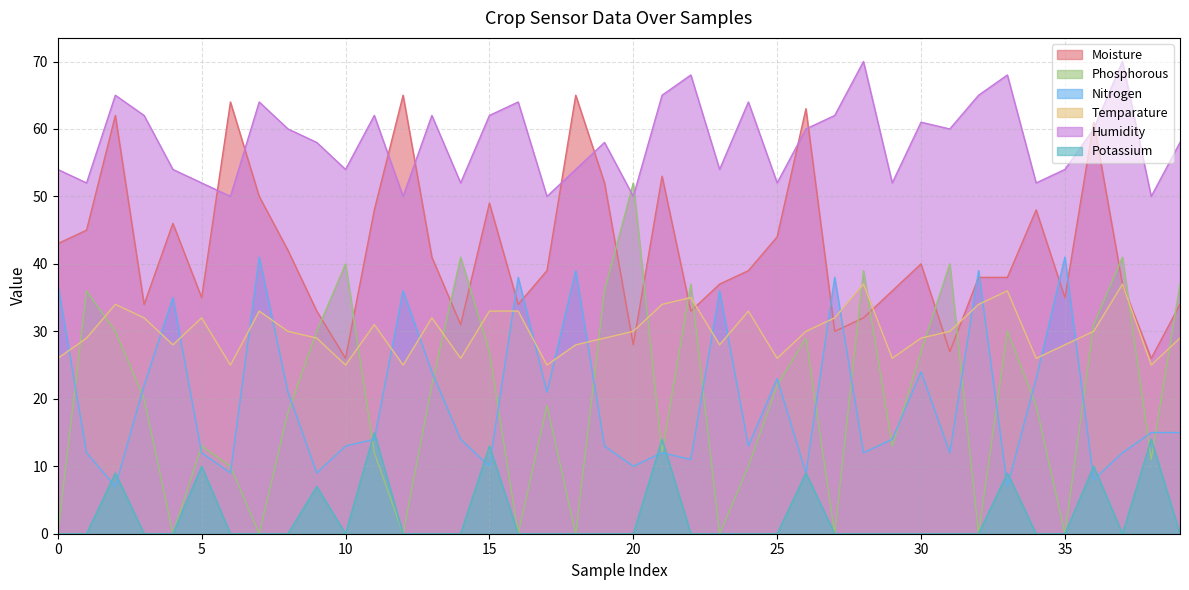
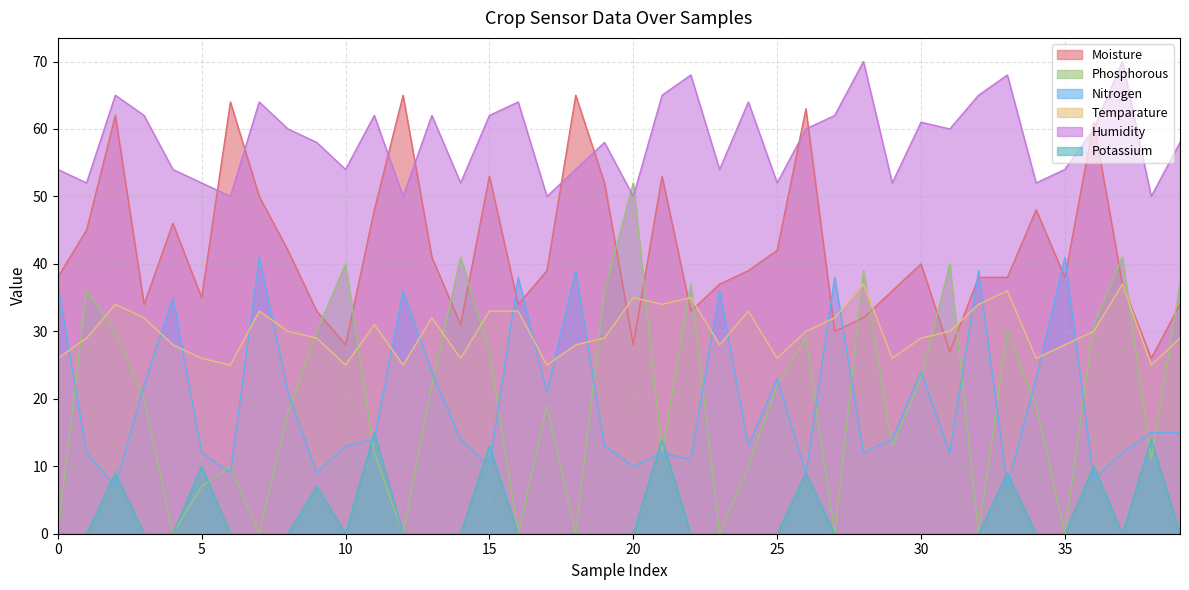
  {
    "Moisture": {
-     "0": 43,
+     "0": 38,
      "5": 35,
-     "10": 26,
-     "15": 49,
+     "10": 28,
+     "15": 53,
      "20": 28,
-     "25": 44,
+     "25": 42,
      "30": 40,
-     "35": 35
+     "35": 38
    },
    "Phosphorous": {
-     "5": 13,
+     "5": 7,
      "10": 40,
      "15": 27,
      "20": 52,
      "25": 22,
-     "30": 27
+     "30": 23
    },
    "Temparature": {
      "0": 26,
-     "5": 32,
+     "5": 26,
      "10": 25,
      "15": 33,
-     "20": 30,
+     "20": 35,
      "25": 26,
      "30": 29,
      "35": 28
    },
    "Humidity": {
      "0": 54,
      "5": 52,
      "10": 54,
      "15": 62,
      "20": 50,
      "25": 52,
      "30": 61,
      "35": 54
    }
  }
